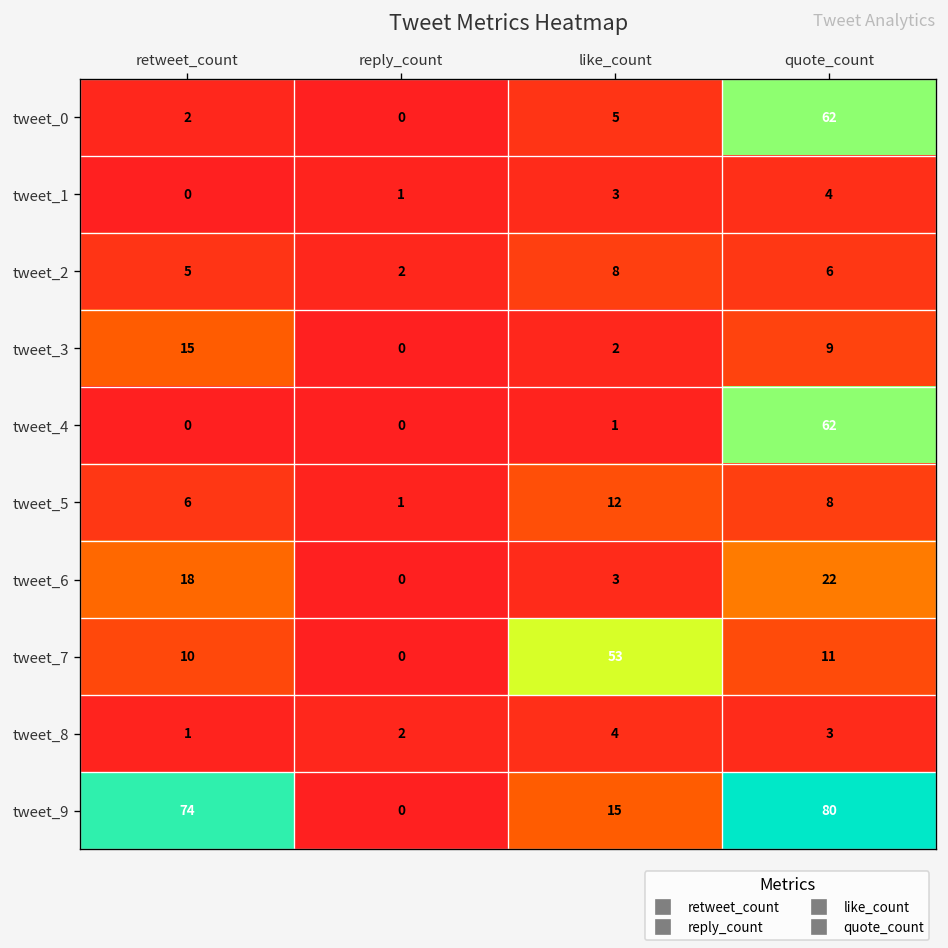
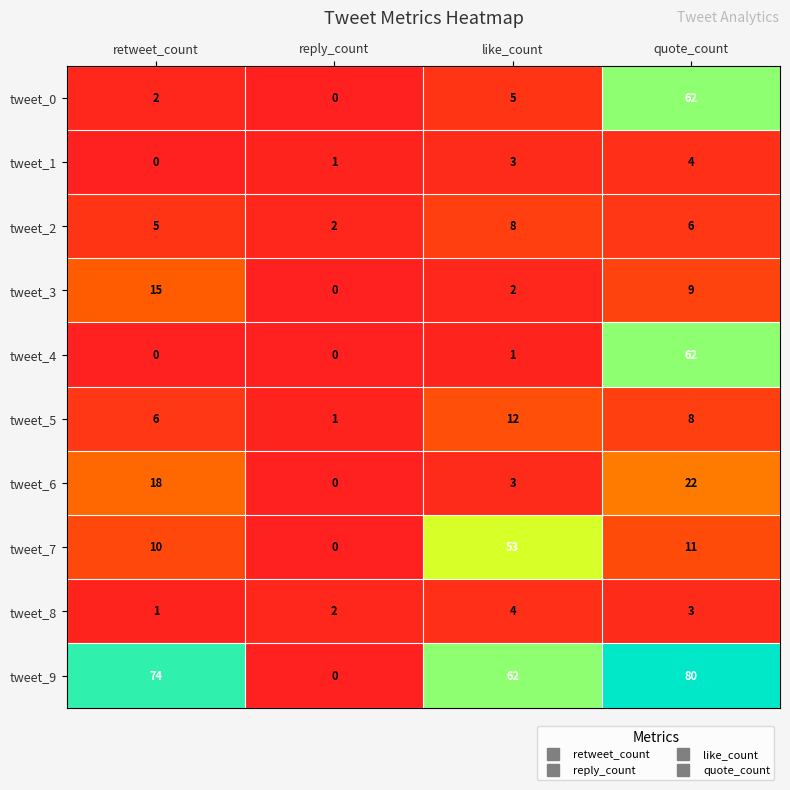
  {
    "tweet_0": {
      "retweet_count": 2,
      "reply_count": 0,
      "like_count": 5,
      "quote_count": 62
    },
    "tweet_1": {
      "retweet_count": 0,
      "reply_count": 1,
      "like_count": 3,
      "quote_count": 4
    },
    "tweet_2": {
      "retweet_count": 5,
      "reply_count": 2,
      "like_count": 8,
      "quote_count": 6
    },
    "tweet_3": {
      "retweet_count": 15,
      "reply_count": 0,
      "like_count": 2,
      "quote_count": 9
    },
    "tweet_4": {
      "retweet_count": 0,
      "reply_count": 0,
      "like_count": 1,
      "quote_count": 62
    },
    "tweet_5": {
      "retweet_count": 6,
      "reply_count": 1,
      "like_count": 12,
      "quote_count": 8
    },
    "tweet_6": {
      "retweet_count": 18,
      "reply_count": 0,
      "like_count": 3,
      "quote_count": 22
    },
    "tweet_7": {
      "retweet_count": 10,
      "reply_count": 0,
      "like_count": 53,
      "quote_count": 11
    },
    "tweet_8": {
      "retweet_count": 1,
      "reply_count": 2,
      "like_count": 4,
      "quote_count": 3
    },
    "tweet_9": {
      "retweet_count": 74,
      "reply_count": 0,
-     "like_count": 15,
+     "like_count": 62,
      "quote_count": 80
    }
  }
